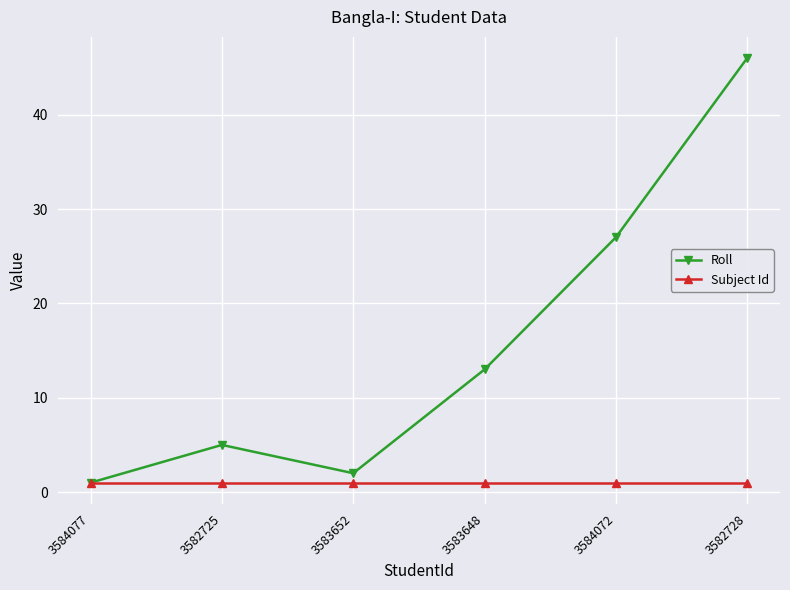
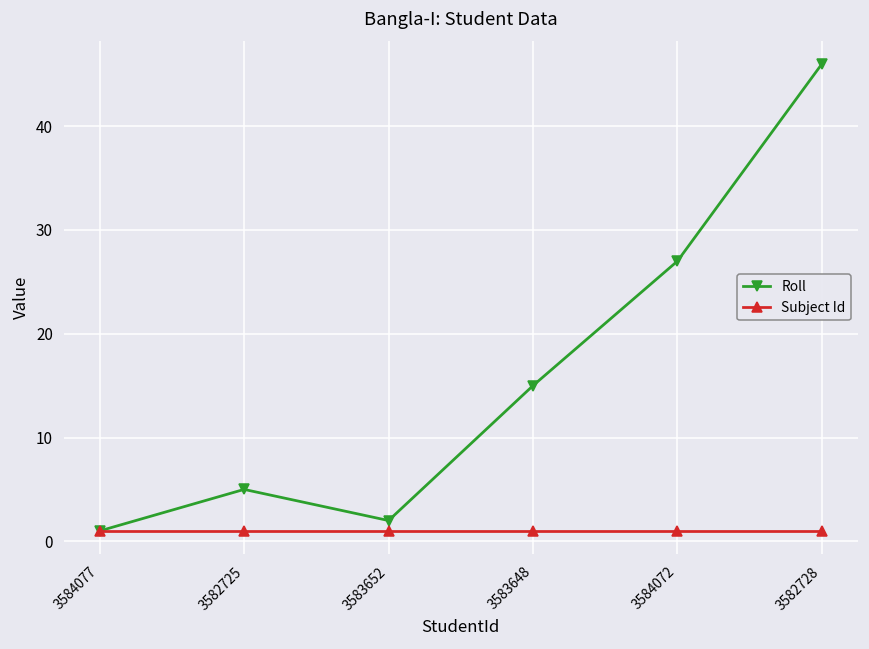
  {
    "Roll": {
      "3582725": 5,
      "3583652": 2,
-     "3583648": 13,
+     "3583648": 15,
      "3584072": 27,
      "3582728": 46
    },
    "Subject Id": {
      "3582725": 1,
      "3583652": 1,
      "3583648": 1,
      "3584072": 1,
      "3582728": 1
    }
  }
